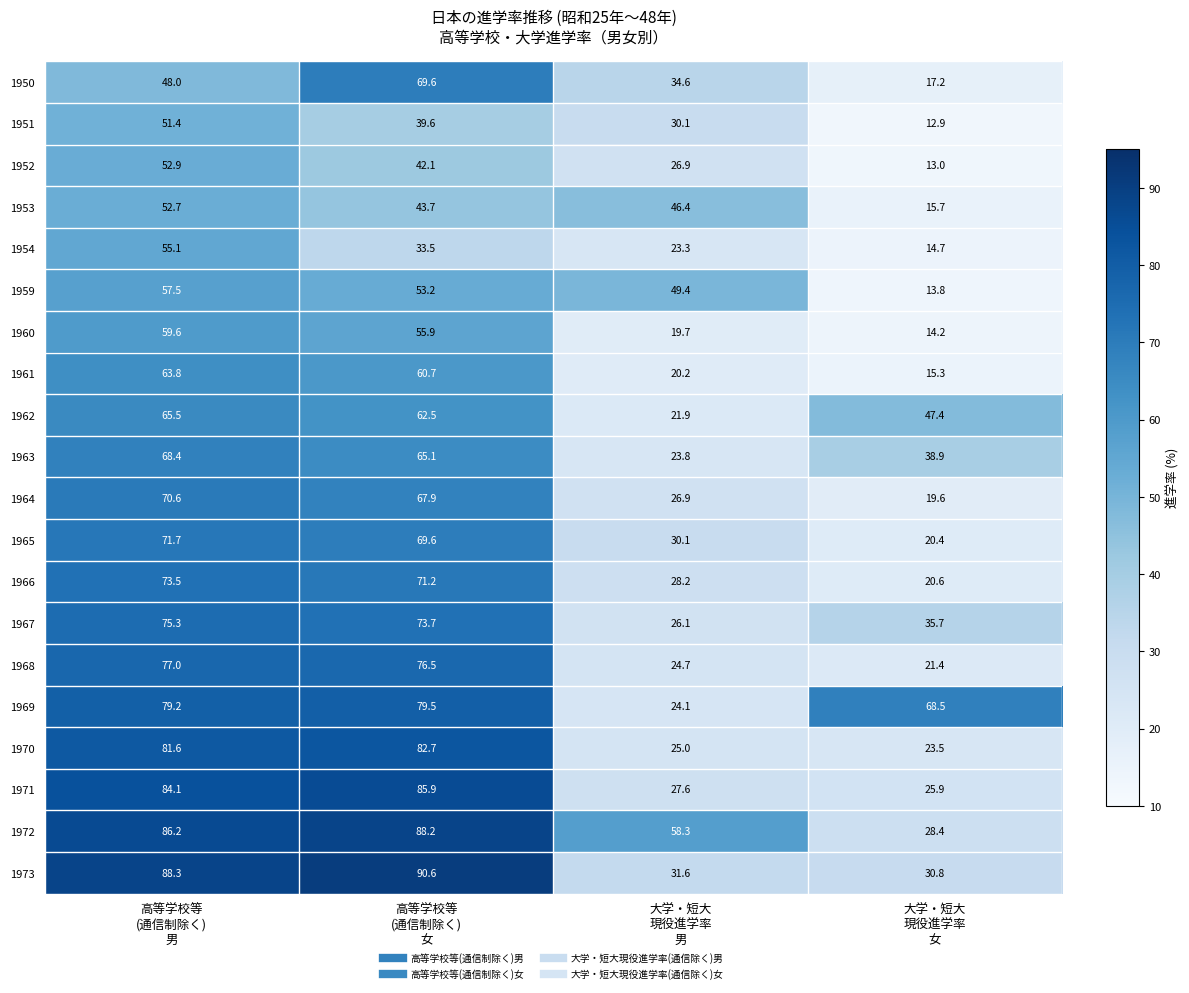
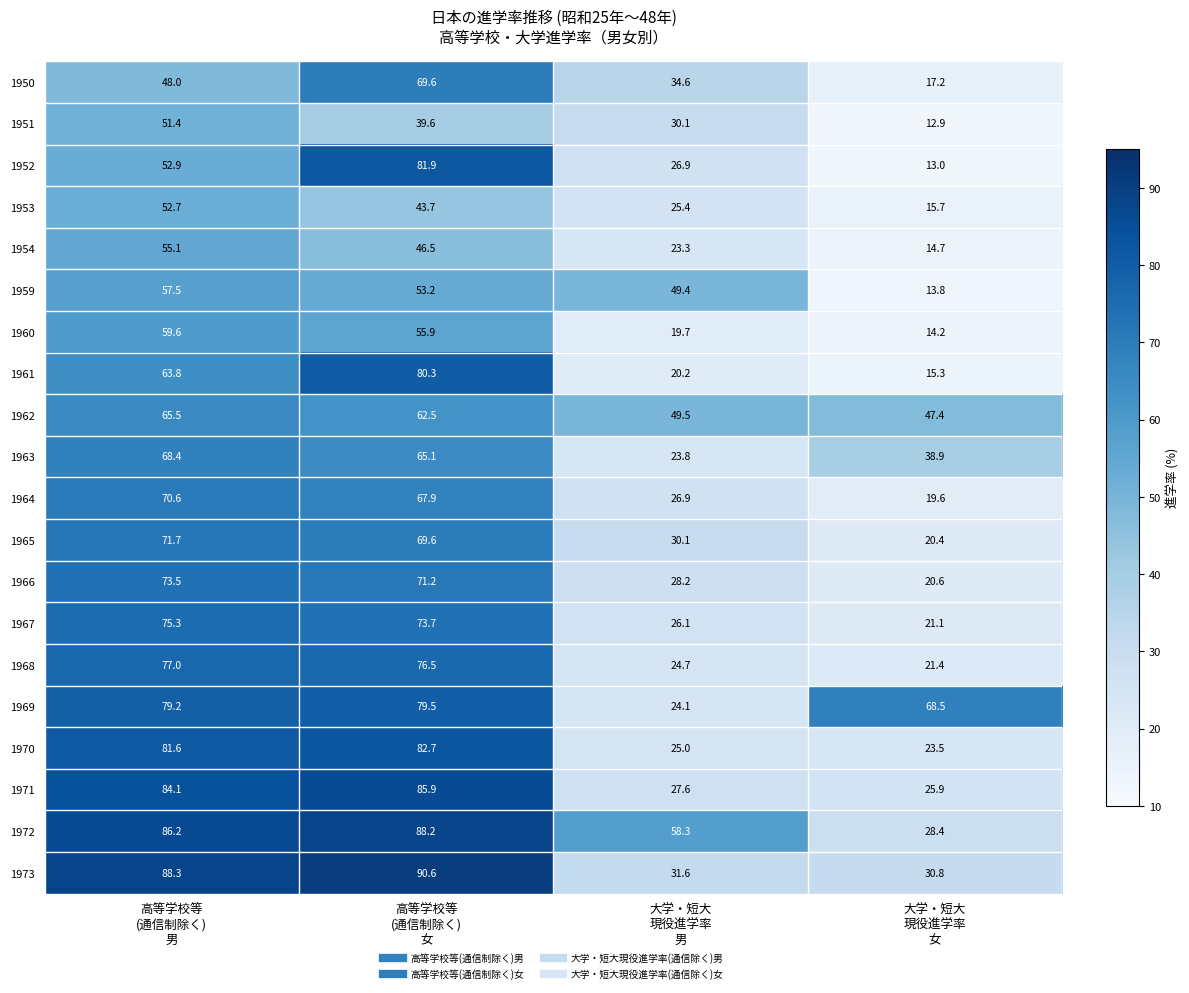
  {
    "1950": {
      "高等学校等 (通信制除く) 男": 48.0,
      "高等学校等 (通信制除く) 女": 69.6,
      "大学・短大 現役進学率 男": 34.6,
      "大学・短大 現役進学率 女": 17.2
    },
    "1951": {
      "高等学校等 (通信制除く) 男": 51.4,
      "高等学校等 (通信制除く) 女": 39.6,
      "大学・短大 現役進学率 男": 30.1,
      "大学・短大 現役進学率 女": 12.9
    },
    "1952": {
      "高等学校等 (通信制除く) 男": 52.9,
-     "高等学校等 (通信制除く) 女": 42.1,
+     "高等学校等 (通信制除く) 女": 81.9,
      "大学・短大 現役進学率 男": 26.9,
      "大学・短大 現役進学率 女": 13.0
    },
    "1953": {
      "高等学校等 (通信制除く) 男": 52.7,
      "高等学校等 (通信制除く) 女": 43.7,
-     "大学・短大 現役進学率 男": 46.4,
+     "大学・短大 現役進学率 男": 25.4,
      "大学・短大 現役進学率 女": 15.7
    },
    "1954": {
      "高等学校等 (通信制除く) 男": 55.1,
-     "高等学校等 (通信制除く) 女": 33.5,
+     "高等学校等 (通信制除く) 女": 46.5,
      "大学・短大 現役進学率 男": 23.3,
      "大学・短大 現役進学率 女": 14.7
    },
    "1959": {
      "高等学校等 (通信制除く) 男": 57.5,
      "高等学校等 (通信制除く) 女": 53.2,
      "大学・短大 現役進学率 男": 49.4,
      "大学・短大 現役進学率 女": 13.8
    },
    "1960": {
      "高等学校等 (通信制除く) 男": 59.6,
      "高等学校等 (通信制除く) 女": 55.9,
      "大学・短大 現役進学率 男": 19.7,
      "大学・短大 現役進学率 女": 14.2
    },
    "1961": {
      "高等学校等 (通信制除く) 男": 63.8,
-     "高等学校等 (通信制除く) 女": 60.7,
+     "高等学校等 (通信制除く) 女": 80.3,
      "大学・短大 現役進学率 男": 20.2,
      "大学・短大 現役進学率 女": 15.3
    },
    "1962": {
      "高等学校等 (通信制除く) 男": 65.5,
      "高等学校等 (通信制除く) 女": 62.5,
-     "大学・短大 現役進学率 男": 21.9,
+     "大学・短大 現役進学率 男": 49.5,
      "大学・短大 現役進学率 女": 47.4
    },
    "1963": {
      "高等学校等 (通信制除く) 男": 68.4,
      "高等学校等 (通信制除く) 女": 65.1,
      "大学・短大 現役進学率 男": 23.8,
      "大学・短大 現役進学率 女": 38.9
    },
    "1964": {
      "高等学校等 (通信制除く) 男": 70.6,
      "高等学校等 (通信制除く) 女": 67.9,
      "大学・短大 現役進学率 男": 26.9,
      "大学・短大 現役進学率 女": 19.6
    },
    "1965": {
      "高等学校等 (通信制除く) 男": 71.7,
      "高等学校等 (通信制除く) 女": 69.6,
      "大学・短大 現役進学率 男": 30.1,
      "大学・短大 現役進学率 女": 20.4
    },
    "1966": {
      "高等学校等 (通信制除く) 男": 73.5,
      "高等学校等 (通信制除く) 女": 71.2,
      "大学・短大 現役進学率 男": 28.2,
      "大学・短大 現役進学率 女": 20.6
    },
    "1967": {
      "高等学校等 (通信制除く) 男": 75.3,
      "高等学校等 (通信制除く) 女": 73.7,
      "大学・短大 現役進学率 男": 26.1,
-     "大学・短大 現役進学率 女": 35.7
+     "大学・短大 現役進学率 女": 21.1
    },
    "1968": {
      "高等学校等 (通信制除く) 男": 77.0,
      "高等学校等 (通信制除く) 女": 76.5,
      "大学・短大 現役進学率 男": 24.7,
      "大学・短大 現役進学率 女": 21.4
    },
    "1969": {
      "高等学校等 (通信制除く) 男": 79.2,
      "高等学校等 (通信制除く) 女": 79.5,
      "大学・短大 現役進学率 男": 24.1,
      "大学・短大 現役進学率 女": 68.5
    },
    "1970": {
      "高等学校等 (通信制除く) 男": 81.6,
      "高等学校等 (通信制除く) 女": 82.7,
      "大学・短大 現役進学率 男": 25.0,
      "大学・短大 現役進学率 女": 23.5
    },
    "1971": {
      "高等学校等 (通信制除く) 男": 84.1,
      "高等学校等 (通信制除く) 女": 85.9,
      "大学・短大 現役進学率 男": 27.6,
      "大学・短大 現役進学率 女": 25.9
    },
    "1972": {
      "高等学校等 (通信制除く) 男": 86.2,
      "高等学校等 (通信制除く) 女": 88.2,
      "大学・短大 現役進学率 男": 58.3,
      "大学・短大 現役進学率 女": 28.4
    },
    "1973": {
      "高等学校等 (通信制除く) 男": 88.3,
      "高等学校等 (通信制除く) 女": 90.6,
      "大学・短大 現役進学率 男": 31.6,
      "大学・短大 現役進学率 女": 30.8
    }
  }
